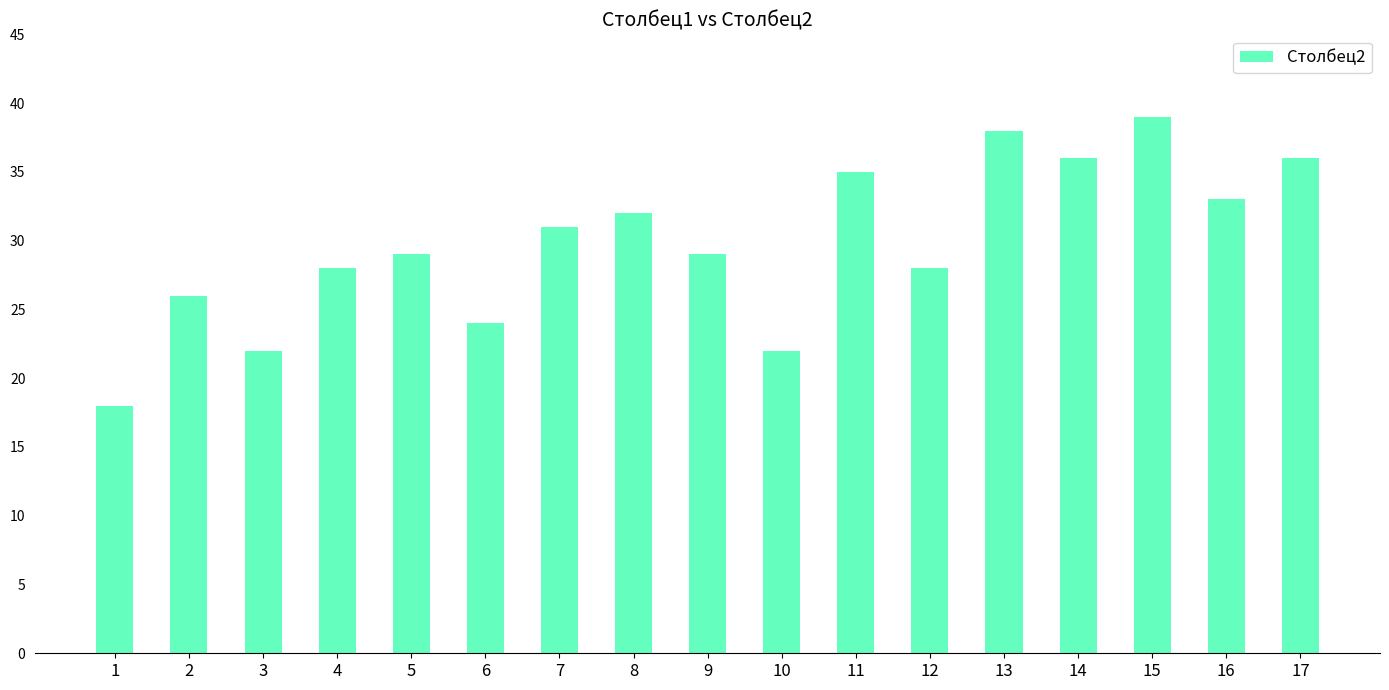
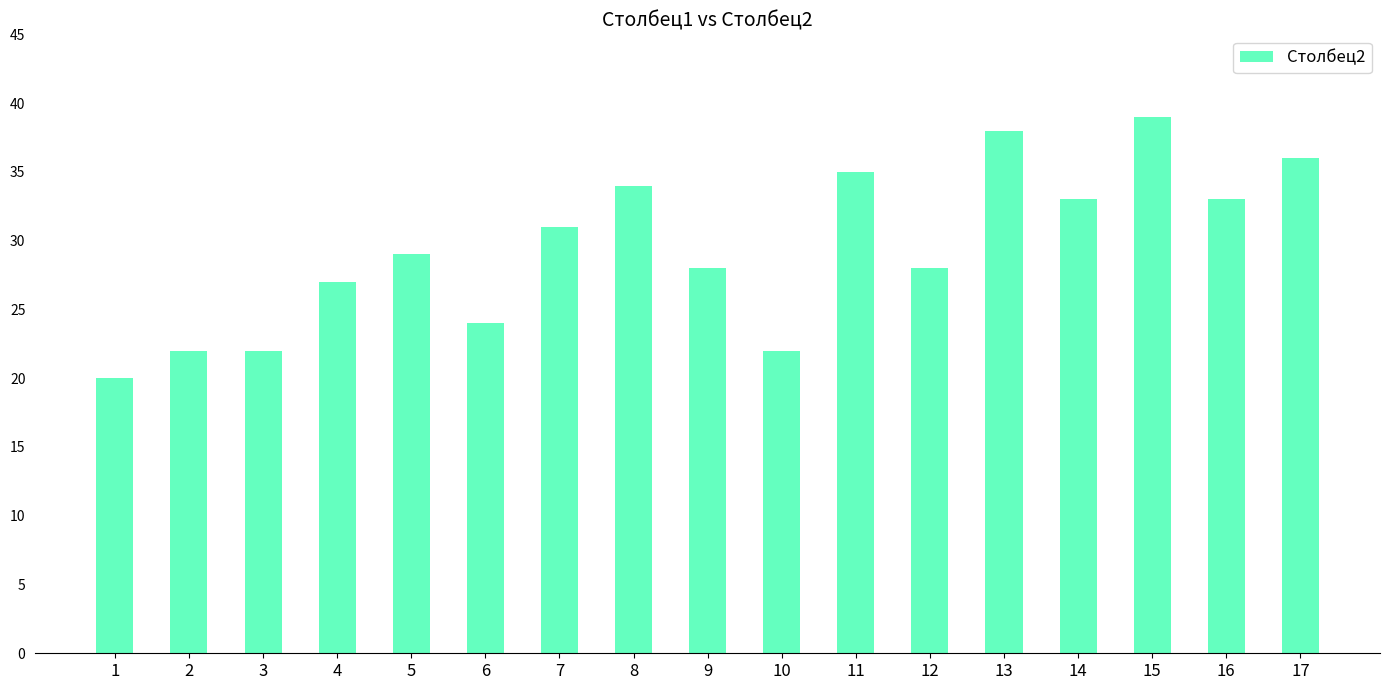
  {
-   "1": 18,
-   "2": 26,
+   "1": 20,
+   "2": 22,
    "3": 22,
-   "4": 28,
+   "4": 27,
    "5": 29,
    "6": 24,
    "7": 31,
-   "8": 32,
-   "9": 29,
+   "8": 34,
+   "9": 28,
    "10": 22,
    "11": 35,
    "12": 28,
    "13": 38,
-   "14": 36,
+   "14": 33,
    "15": 39,
    "16": 33,
    "17": 36
  }
